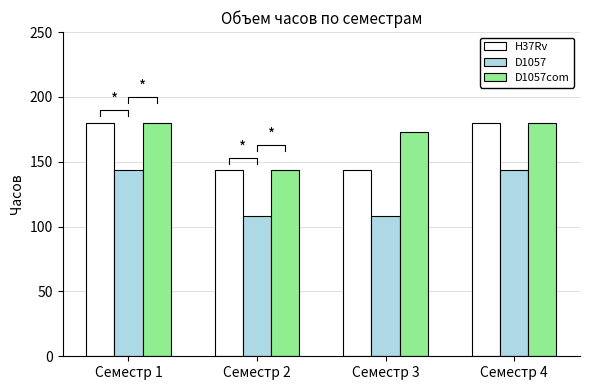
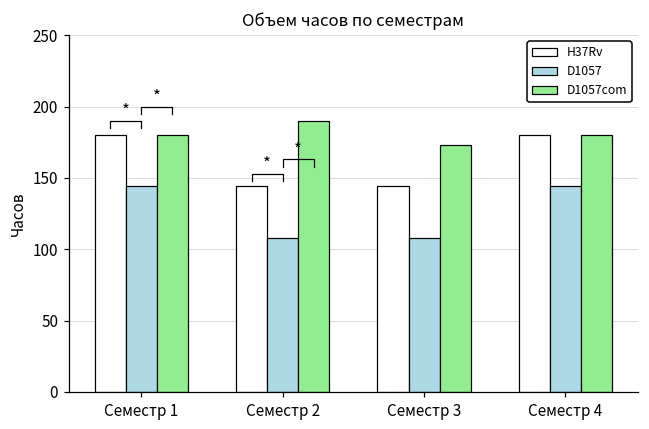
  {
    "H37Rv": {
      "Семестр 1": 180,
      "Семестр 2": 144,
      "Семестр 3": 144,
      "Семестр 4": 180
    },
    "D1057": {
      "Семестр 1": 144,
      "Семестр 2": 108,
      "Семестр 3": 108,
      "Семестр 4": 144
    },
    "D1057com": {
      "Семестр 1": 180,
-     "Семестр 2": 144,
+     "Семестр 2": 190,
      "Семестр 3": 173,
      "Семестр 4": 180
    }
  }
